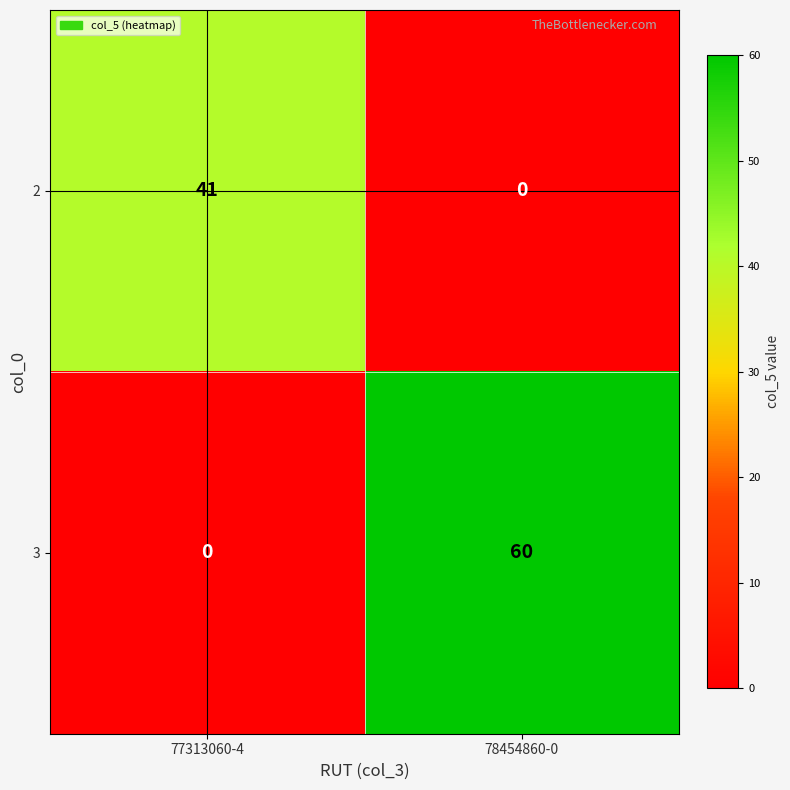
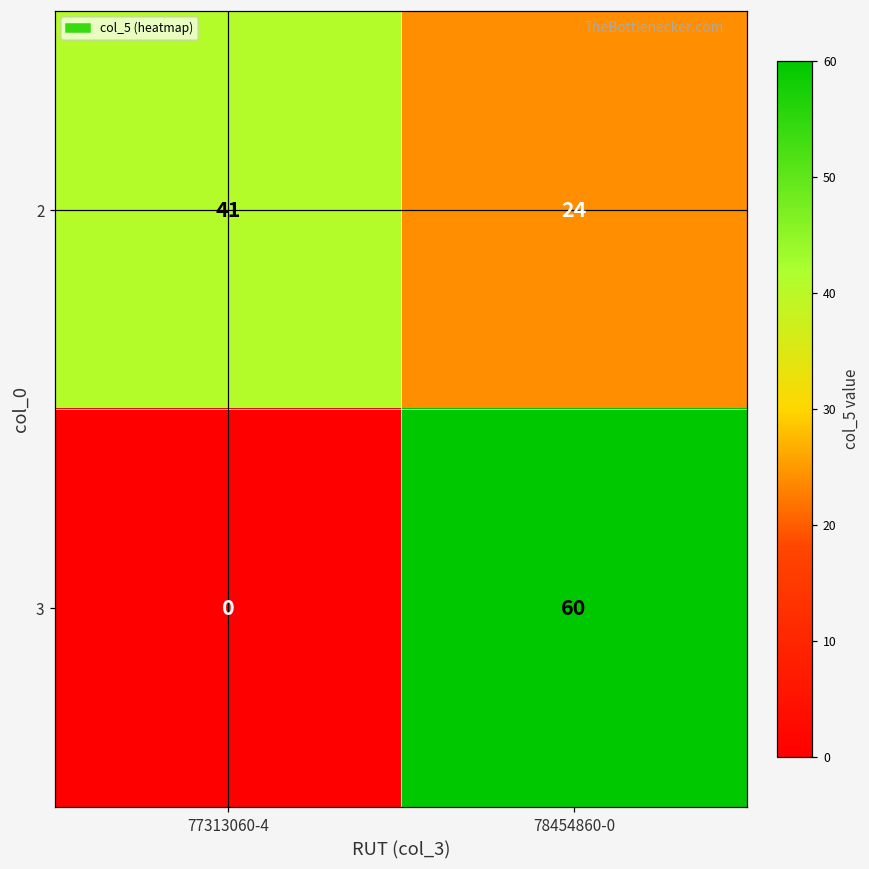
  {
    "2": {
      "77313060-4": 41,
-     "78454860-0": 0
+     "78454860-0": 24
    },
    "3": {
      "77313060-4": 0,
      "78454860-0": 60
    }
  }
